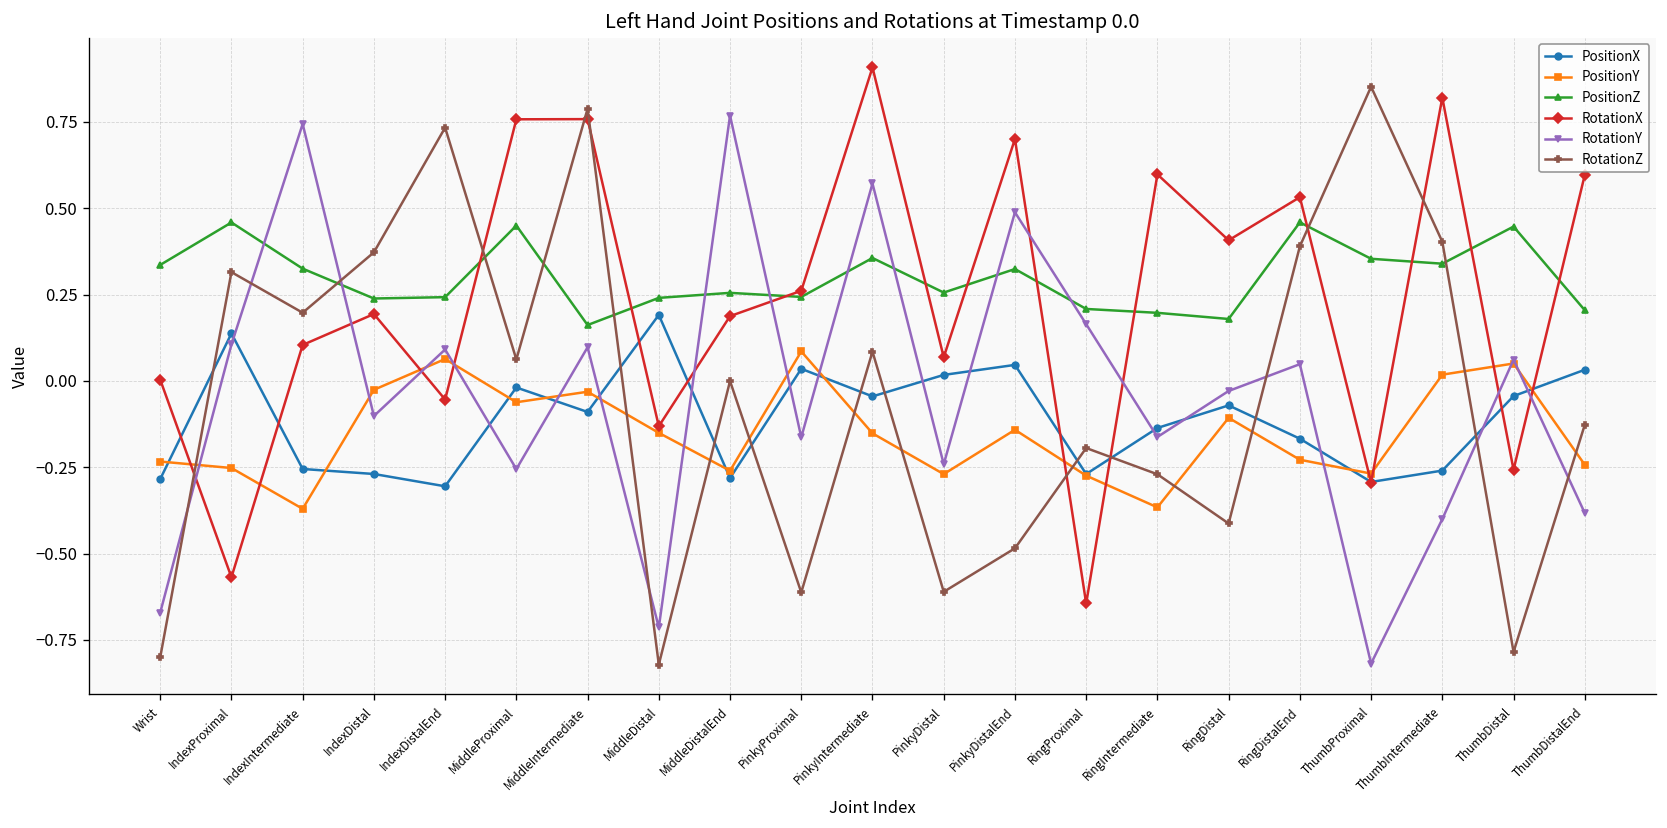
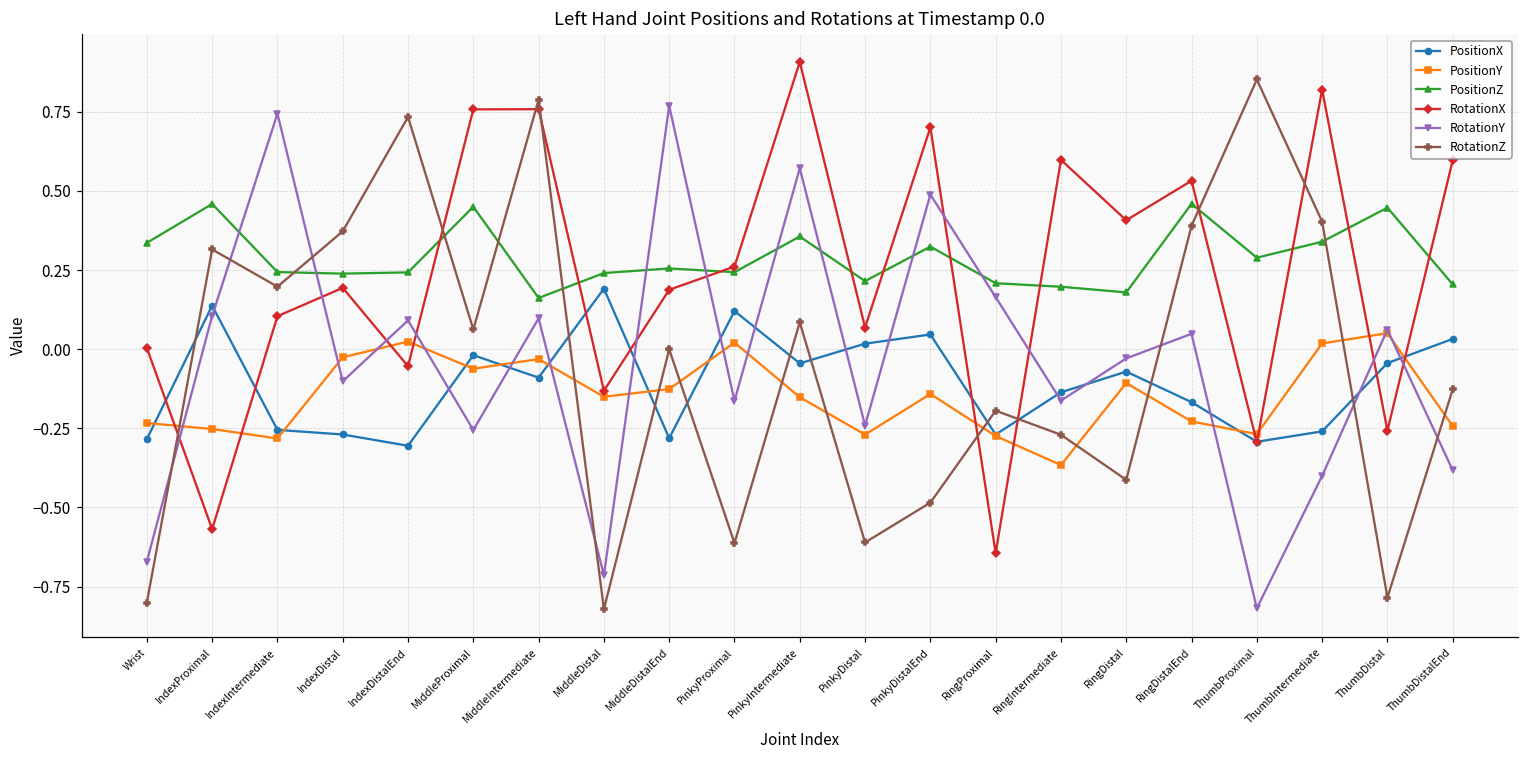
  {
    "PositionX": {
      "Wrist": -0.28,
      "IndexProximal": 0.14,
      "IndexIntermediate": -0.25,
      "IndexDistal": -0.27,
      "IndexDistalEnd": -0.31,
      "MiddleProximal": -0.02,
      "MiddleIntermediate": -0.09,
      "MiddleDistal": 0.19,
      "MiddleDistalEnd": -0.28,
-     "PinkyProximal": 0.04,
+     "PinkyProximal": 0.12,
      "PinkyIntermediate": -0.04,
      "PinkyDistal": 0.02,
      "PinkyDistalEnd": 0.05,
      "RingIntermediate": -0.14,
      "RingDistal": -0.07,
      "RingDistalEnd": -0.17,
      "ThumbIntermediate": -0.26,
      "ThumbDistal": -0.04,
      "ThumbDistalEnd": 0.03
    },
    "PositionY": {
      "Wrist": -0.23,
      "IndexProximal": -0.25,
-     "IndexIntermediate": -0.37,
+     "IndexIntermediate": -0.28,
      "IndexDistal": -0.03,
-     "IndexDistalEnd": 0.06,
+     "IndexDistalEnd": 0.02,
      "MiddleProximal": -0.06,
      "MiddleIntermediate": -0.03,
      "MiddleDistal": -0.15,
-     "MiddleDistalEnd": -0.26,
-     "PinkyProximal": 0.09,
+     "MiddleDistalEnd": -0.13,
+     "PinkyProximal": 0.02,
      "PinkyIntermediate": -0.15,
      "PinkyDistal": -0.27,
      "PinkyDistalEnd": -0.14,
      "RingIntermediate": -0.37,
      "RingDistal": -0.11,
      "RingDistalEnd": -0.23,
      "ThumbProximal": -0.27,
      "ThumbIntermediate": 0.02,
      "ThumbDistal": 0.05,
      "ThumbDistalEnd": -0.24
    },
    "PositionZ": {
      "Wrist": 0.34,
      "IndexProximal": 0.46,
-     "IndexIntermediate": 0.33,
+     "IndexIntermediate": 0.24,
      "IndexDistal": 0.24,
      "IndexDistalEnd": 0.24,
      "MiddleProximal": 0.45,
      "MiddleIntermediate": 0.16,
      "MiddleDistal": 0.24,
      "MiddleDistalEnd": 0.26,
      "PinkyProximal": 0.24,
      "PinkyIntermediate": 0.36,
-     "PinkyDistal": 0.26,
+     "PinkyDistal": 0.22,
      "PinkyDistalEnd": 0.32,
      "RingProximal": 0.21,
      "RingIntermediate": 0.20,
      "RingDistal": 0.18,
      "RingDistalEnd": 0.46,
-     "ThumbProximal": 0.35,
+     "ThumbProximal": 0.29,
      "ThumbIntermediate": 0.34,
      "ThumbDistal": 0.45,
      "ThumbDistalEnd": 0.20
    },
    "RotationX": {
      "Wrist": 0.00,
      "IndexProximal": -0.57,
      "IndexIntermediate": 0.10,
      "IndexDistal": 0.19,
      "IndexDistalEnd": -0.05,
      "MiddleProximal": 0.76,
      "MiddleIntermediate": 0.76,
      "MiddleDistal": -0.13,
      "MiddleDistalEnd": 0.19,
      "PinkyProximal": 0.26,
      "PinkyIntermediate": 0.91,
      "PinkyDistal": 0.07,
      "PinkyDistalEnd": 0.70,
      "RingProximal": -0.64,
      "RingIntermediate": 0.60,
      "RingDistal": 0.41,
      "RingDistalEnd": 0.53,
      "ThumbIntermediate": 0.82,
      "ThumbDistal": -0.26,
      "ThumbDistalEnd": 0.60
    },
    "RotationY": {
      "Wrist": -0.67,
      "IndexProximal": 0.11,
      "IndexIntermediate": 0.74,
      "IndexDistal": -0.10,
      "IndexDistalEnd": 0.09,
      "MiddleProximal": -0.26,
      "MiddleIntermediate": 0.10,
      "MiddleDistal": -0.71,
      "MiddleDistalEnd": 0.77,
      "PinkyProximal": -0.16,
      "PinkyIntermediate": 0.57,
      "PinkyDistal": -0.24,
      "PinkyDistalEnd": 0.49,
      "RingProximal": 0.16,
      "RingIntermediate": -0.16,
      "RingDistal": -0.03,
      "RingDistalEnd": 0.05,
      "ThumbProximal": -0.82,
      "ThumbIntermediate": -0.40,
      "ThumbDistal": 0.06,
      "ThumbDistalEnd": -0.38
    },
    "RotationZ": {
      "Wrist": -0.80,
      "IndexProximal": 0.32,
      "IndexIntermediate": 0.20,
      "IndexDistal": 0.37,
      "IndexDistalEnd": 0.73,
      "MiddleProximal": 0.06,
      "MiddleIntermediate": 0.79,
      "MiddleDistal": -0.82,
      "MiddleDistalEnd": 0.00,
      "PinkyProximal": -0.61,
      "PinkyIntermediate": 0.08,
      "PinkyDistal": -0.61,
      "PinkyDistalEnd": -0.48,
      "RingProximal": -0.19,
      "RingIntermediate": -0.27,
      "RingDistal": -0.41,
      "RingDistalEnd": 0.39,
      "ThumbProximal": 0.85,
      "ThumbIntermediate": 0.40,
      "ThumbDistal": -0.78,
      "ThumbDistalEnd": -0.13
    }
  }
